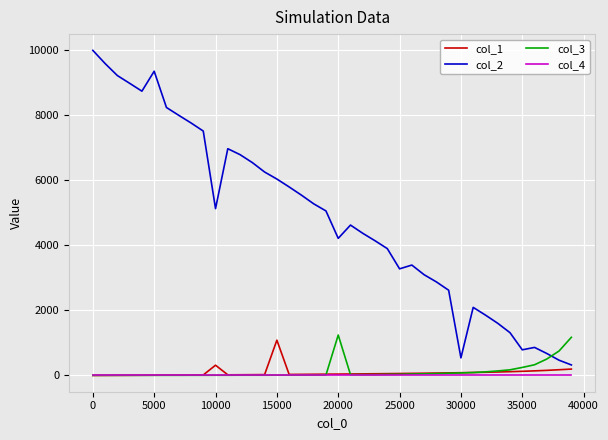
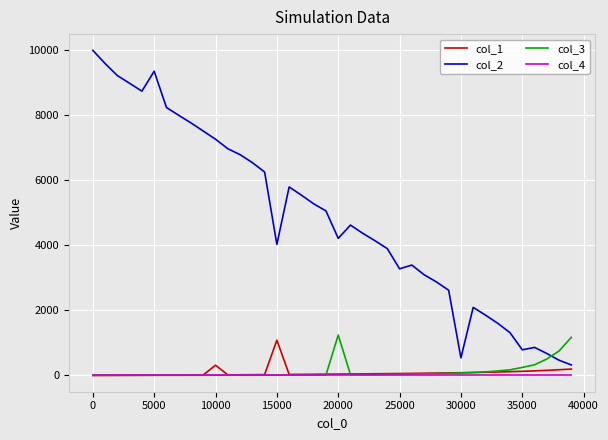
  {
    "col_1": {
      "10000": 300,
      "15000": 1100,
      "35000": 100
    },
    "col_2": {
      "0": 10000,
      "5000": 9400,
-     "10000": 5100,
-     "15000": 6000,
+     "10000": 7300,
+     "15000": 4000,
      "20000": 4200,
      "25000": 3300,
      "30000": 500,
      "35000": 800
    },
    "col_3": {
      "20000": 1200,
      "35000": 200
    },
    "col_4": {
      "30000": 0,
      "35000": 0
    }
  }
